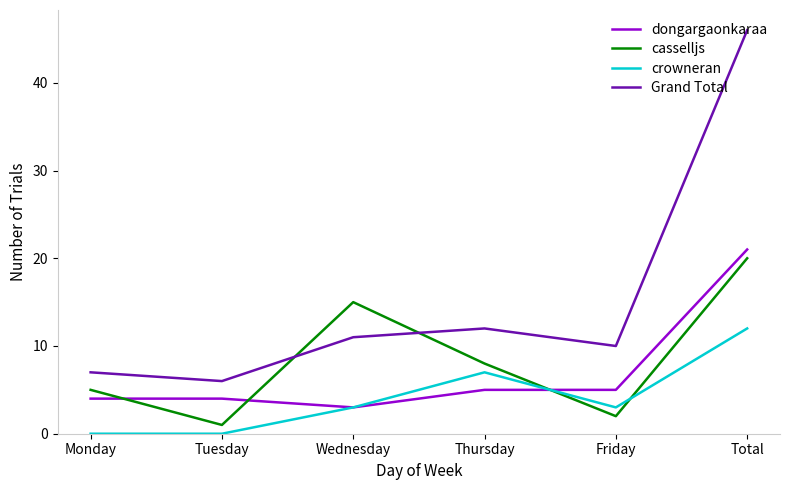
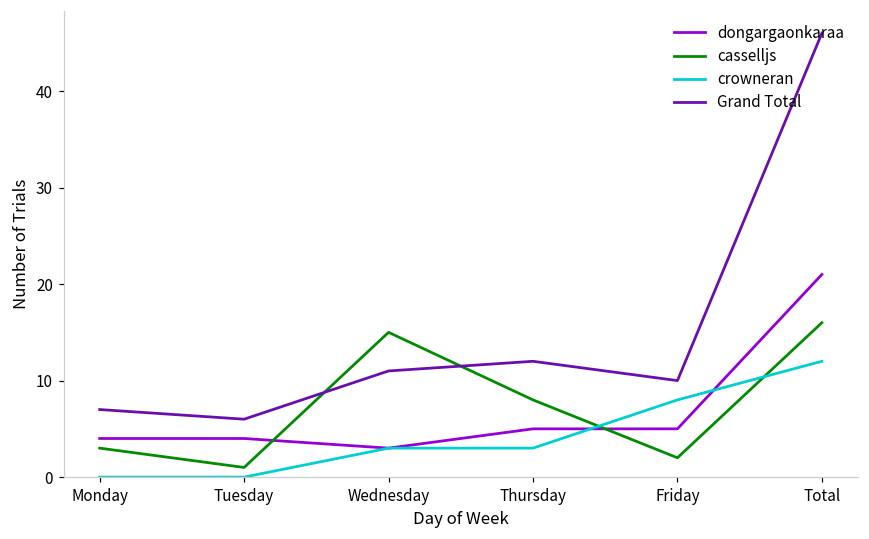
  {
    "casselljs": {
-     "Monday": 5,
+     "Monday": 3,
      "Tuesday": 1,
      "Wednesday": 15,
      "Thursday": 8,
      "Friday": 2,
-     "Total": 20
+     "Total": 16
    },
    "crowneran": {
      "Monday": 0,
      "Tuesday": 0,
-     "Thursday": 7,
-     "Friday": 3,
+     "Thursday": 3,
+     "Friday": 8,
      "Total": 12
    }
  }
